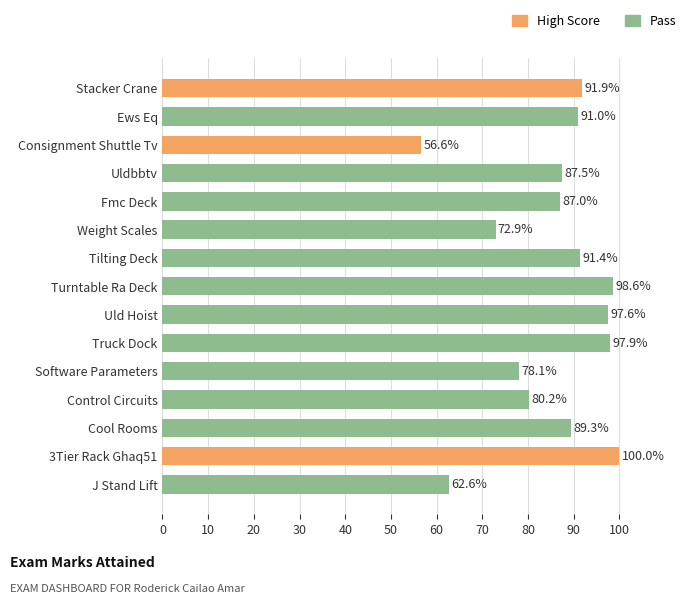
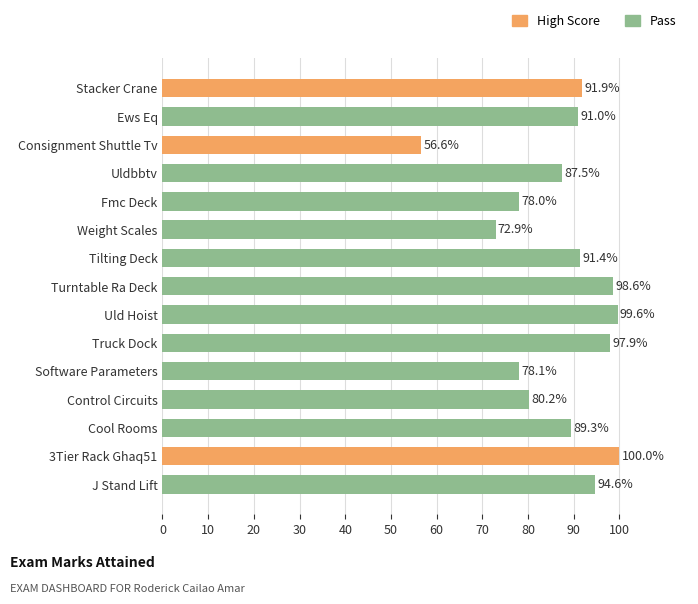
  {
    "Stacker Crane": "91.9%",
    "Ews Eq": "91.0%",
    "Consignment Shuttle Tv": "56.6%",
    "Uldbbtv": "87.5%",
-   "Fmc Deck": "87.0%",
+   "Fmc Deck": "78.0%",
    "Weight Scales": "72.9%",
    "Tilting Deck": "91.4%",
    "Turntable Ra Deck": "98.6%",
-   "Uld Hoist": "97.6%",
+   "Uld Hoist": "99.6%",
    "Truck Dock": "97.9%",
    "Software Parameters": "78.1%",
    "Control Circuits": "80.2%",
    "Cool Rooms": "89.3%",
    "3Tier Rack Ghaq51": "100.0%",
-   "J Stand Lift": "62.6%"
+   "J Stand Lift": "94.6%"
  }
